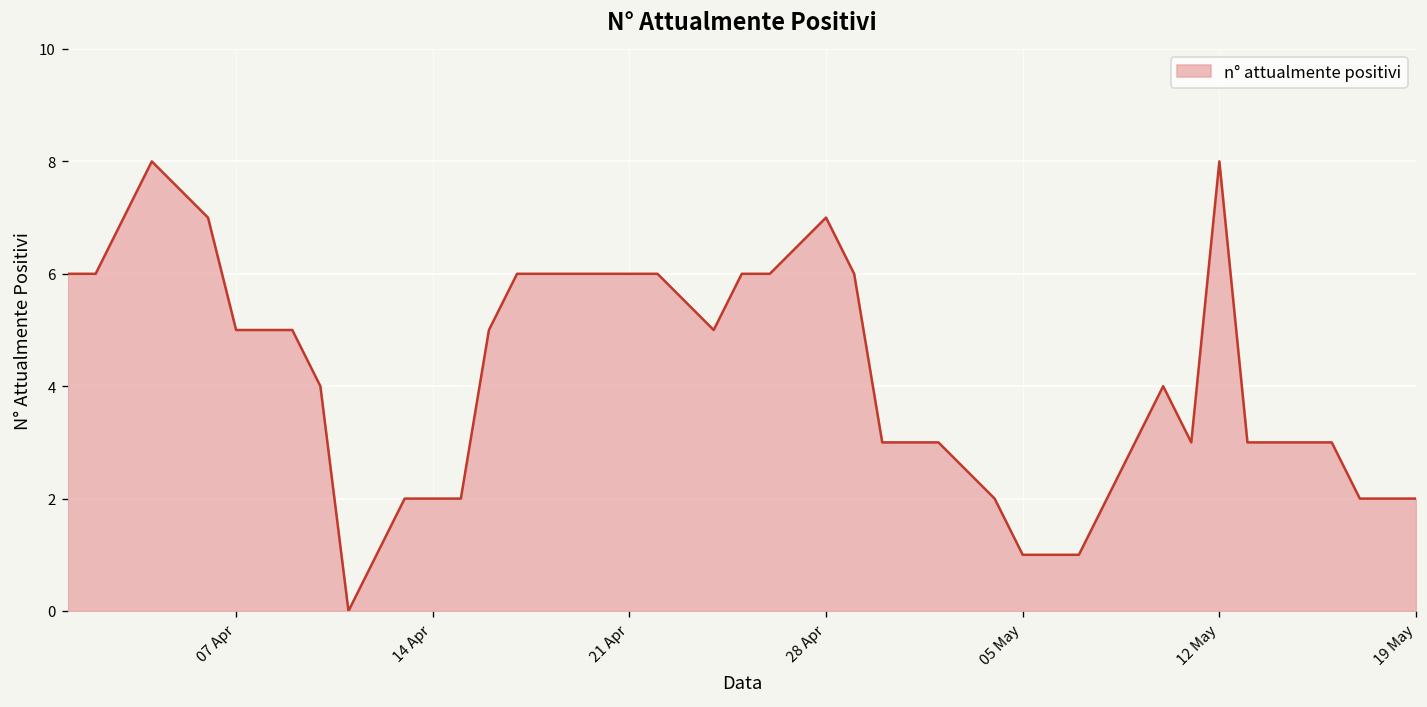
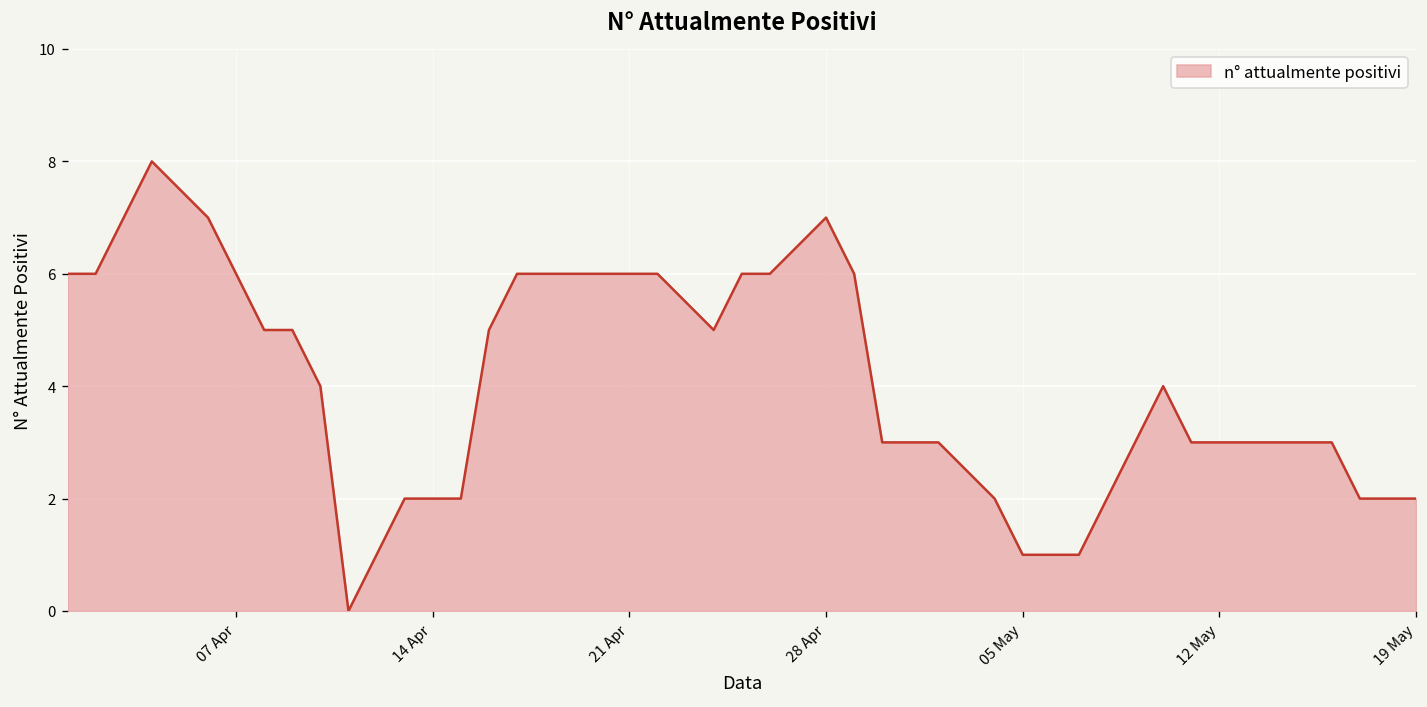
  {
-   "07 Apr": 5,
+   "07 Apr": 6,
    "14 Apr": 2,
    "21 Apr": 6,
    "28 Apr": 7,
    "05 May": 1,
-   "12 May": 8,
+   "12 May": 3,
    "19 May": 2
  }
